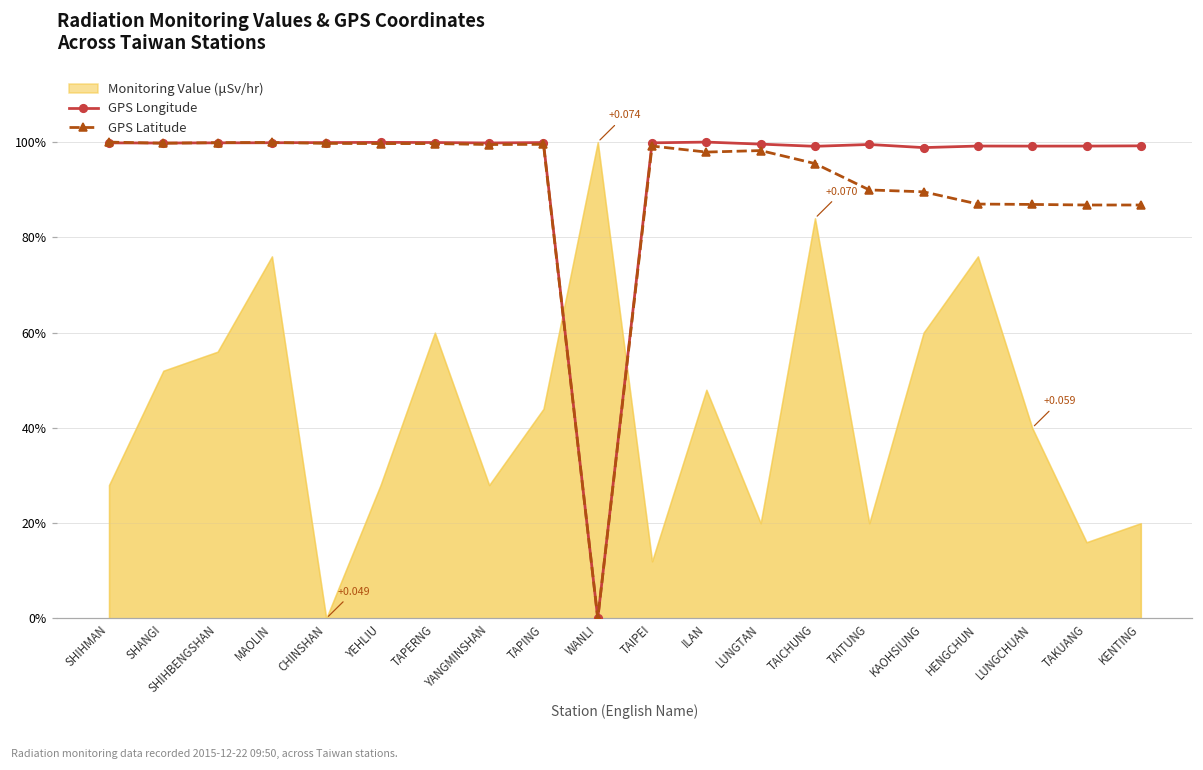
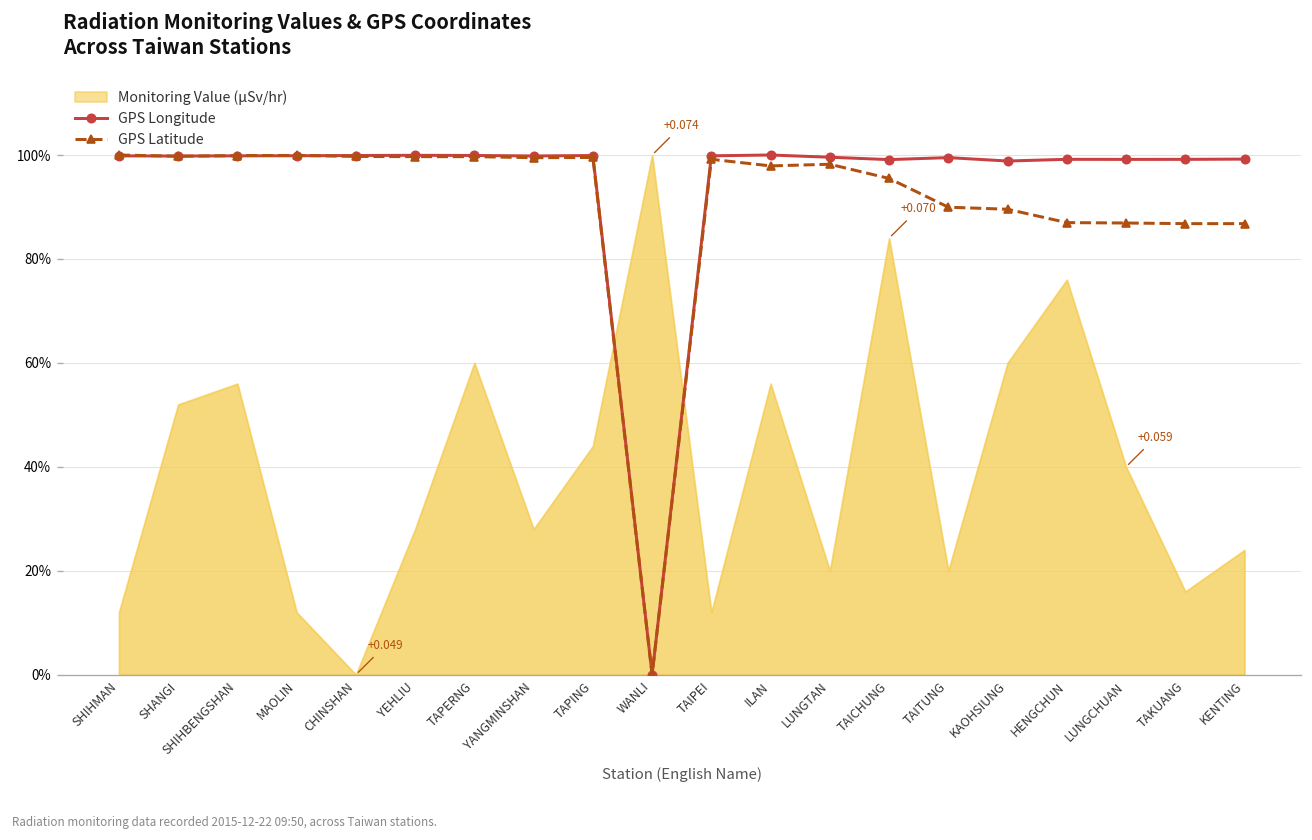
  {
    "Monitoring Value (μSv/hr)": {
-     "SHIHMAN": "28%",
+     "SHIHMAN": "12%",
      "SHANGI": "52%",
      "SHIHBENGSHAN": "56%",
-     "MAOLIN": "76%",
+     "MAOLIN": "12%",
      "YEHLIU": "28%",
      "TAPERNG": "60%",
      "YANGMINSHAN": "28%",
      "TAPING": "44%",
      "TAIPEI": "12%",
-     "ILAN": "48%",
+     "ILAN": "56%",
      "LUNGTAN": "20%",
      "TAITUNG": "20%",
      "KAOHSIUNG": "60%",
      "HENGCHUN": "76%",
      "TAKUANG": "16%",
-     "KENTING": "20%"
+     "KENTING": "24%"
    }
  }
